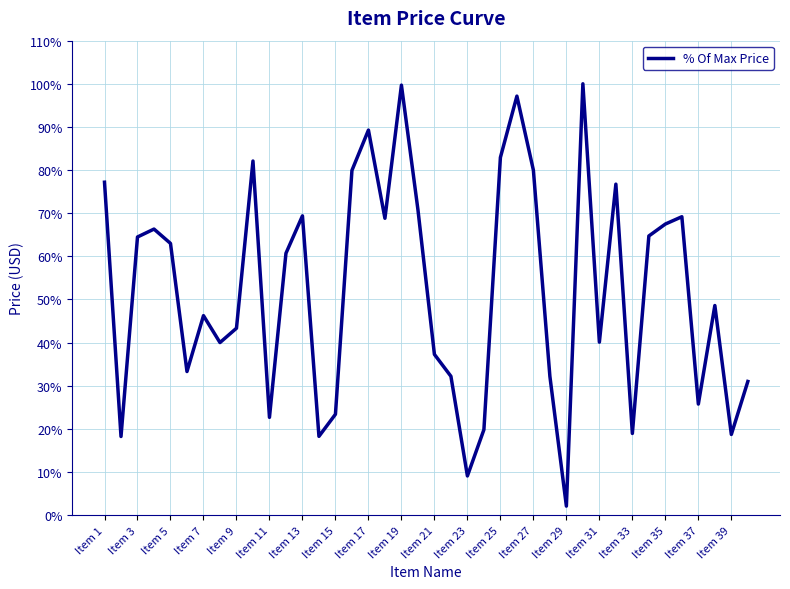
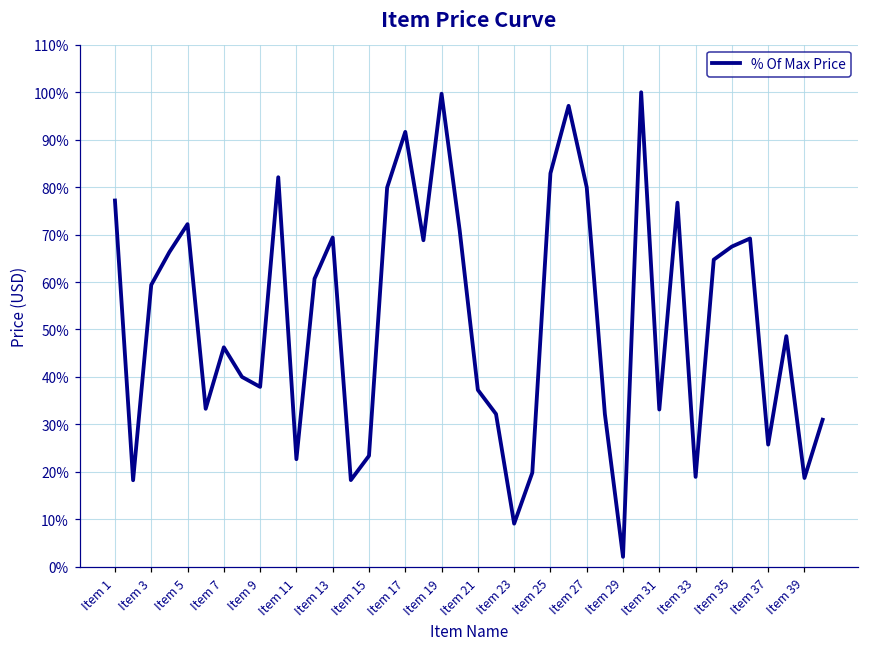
  {
    "Item 1": "77%",
-   "Item 3": "64%",
-   "Item 5": "63%",
+   "Item 3": "59%",
+   "Item 5": "72%",
    "Item 7": "46%",
-   "Item 9": "43%",
+   "Item 9": "38%",
    "Item 11": "23%",
    "Item 13": "69%",
    "Item 15": "23%",
-   "Item 17": "89%",
+   "Item 17": "92%",
    "Item 19": "100%",
    "Item 21": "37%",
    "Item 23": "9%",
    "Item 25": "83%",
    "Item 27": "80%",
    "Item 29": "2%",
-   "Item 31": "40%",
+   "Item 31": "33%",
    "Item 33": "19%",
    "Item 35": "67%",
    "Item 37": "26%",
    "Item 39": "19%"
  }
